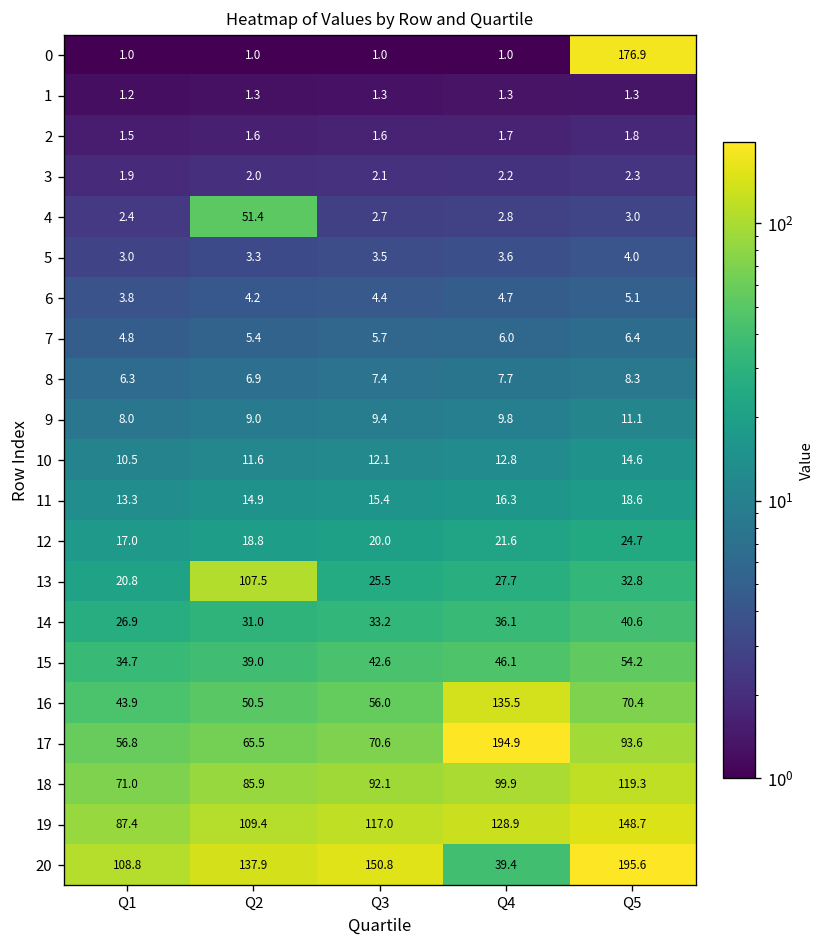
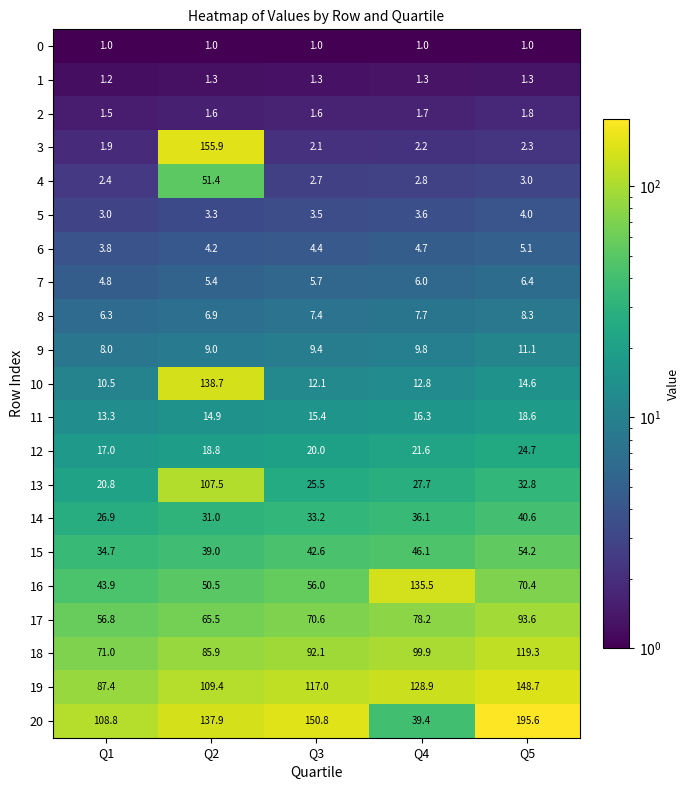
  {
    "0": {
      "Q1": 1.0,
      "Q2": 1.0,
      "Q3": 1.0,
      "Q4": 1.0,
-     "Q5": 176.9
+     "Q5": 1.0
    },
    "1": {
      "Q1": 1.2,
      "Q2": 1.3,
      "Q3": 1.3,
      "Q4": 1.3,
      "Q5": 1.3
    },
    "2": {
      "Q1": 1.5,
      "Q2": 1.6,
      "Q3": 1.6,
      "Q4": 1.7,
      "Q5": 1.8
    },
    "3": {
      "Q1": 1.9,
-     "Q2": 2.0,
+     "Q2": 155.9,
      "Q3": 2.1,
      "Q4": 2.2,
      "Q5": 2.3
    },
    "4": {
      "Q1": 2.4,
      "Q2": 51.4,
      "Q3": 2.7,
      "Q4": 2.8,
      "Q5": 3.0
    },
    "5": {
      "Q1": 3.0,
      "Q2": 3.3,
      "Q3": 3.5,
      "Q4": 3.6,
      "Q5": 4.0
    },
    "6": {
      "Q1": 3.8,
      "Q2": 4.2,
      "Q3": 4.4,
      "Q4": 4.7,
      "Q5": 5.1
    },
    "7": {
      "Q1": 4.8,
      "Q2": 5.4,
      "Q3": 5.7,
      "Q4": 6.0,
      "Q5": 6.4
    },
    "8": {
      "Q1": 6.3,
      "Q2": 6.9,
      "Q3": 7.4,
      "Q4": 7.7,
      "Q5": 8.3
    },
    "9": {
      "Q1": 8.0,
      "Q2": 9.0,
      "Q3": 9.4,
      "Q4": 9.8,
      "Q5": 11.1
    },
    "10": {
      "Q1": 10.5,
-     "Q2": 11.6,
+     "Q2": 138.7,
      "Q3": 12.1,
      "Q4": 12.8,
      "Q5": 14.6
    },
    "11": {
      "Q1": 13.3,
      "Q2": 14.9,
      "Q3": 15.4,
      "Q4": 16.3,
      "Q5": 18.6
    },
    "12": {
      "Q1": 17.0,
      "Q2": 18.8,
      "Q3": 20.0,
      "Q4": 21.6,
      "Q5": 24.7
    },
    "13": {
      "Q1": 20.8,
      "Q2": 107.5,
      "Q3": 25.5,
      "Q4": 27.7,
      "Q5": 32.8
    },
    "14": {
      "Q1": 26.9,
      "Q2": 31.0,
      "Q3": 33.2,
      "Q4": 36.1,
      "Q5": 40.6
    },
    "15": {
      "Q1": 34.7,
      "Q2": 39.0,
      "Q3": 42.6,
      "Q4": 46.1,
      "Q5": 54.2
    },
    "16": {
      "Q1": 43.9,
      "Q2": 50.5,
      "Q3": 56.0,
      "Q4": 135.5,
      "Q5": 70.4
    },
    "17": {
      "Q1": 56.8,
      "Q2": 65.5,
      "Q3": 70.6,
-     "Q4": 194.9,
+     "Q4": 78.2,
      "Q5": 93.6
    },
    "18": {
      "Q1": 71.0,
      "Q2": 85.9,
      "Q3": 92.1,
      "Q4": 99.9,
      "Q5": 119.3
    },
    "19": {
      "Q1": 87.4,
      "Q2": 109.4,
      "Q3": 117.0,
      "Q4": 128.9,
      "Q5": 148.7
    },
    "20": {
      "Q1": 108.8,
      "Q2": 137.9,
      "Q3": 150.8,
      "Q4": 39.4,
      "Q5": 195.6
    }
  }
